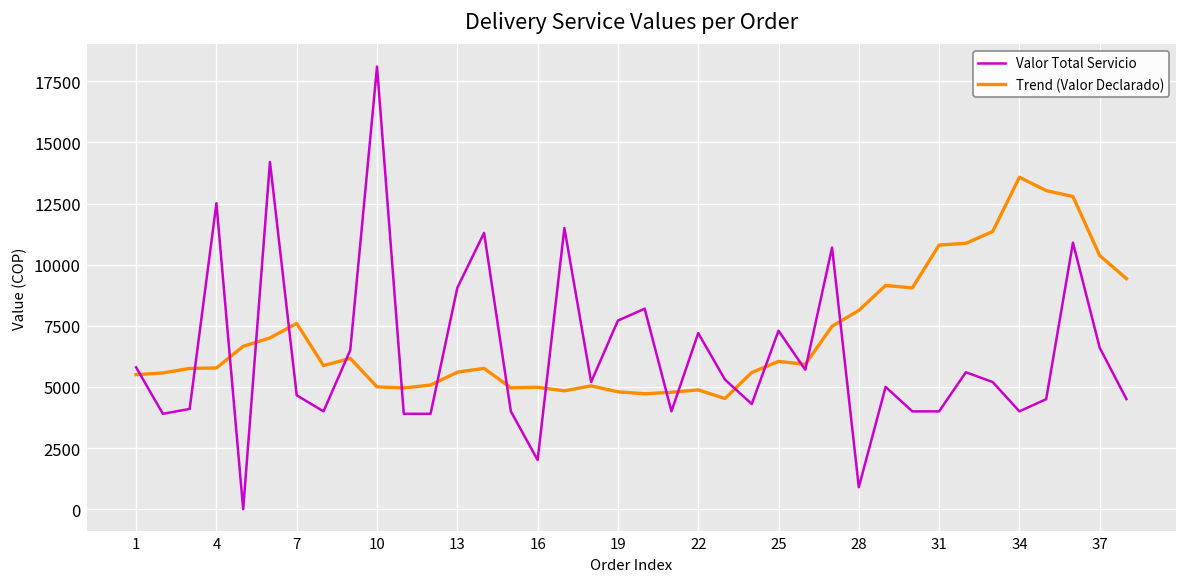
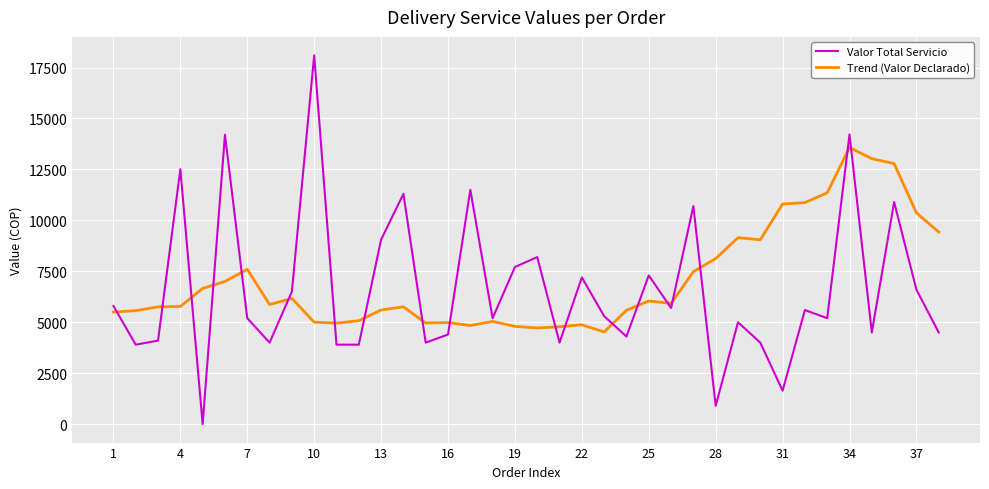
  {
    "Valor Total Servicio": {
      "1": 5800,
      "4": 12500,
-     "7": 4700,
+     "7": 5200,
      "10": 18100,
      "13": 9100,
-     "16": 2000,
+     "16": 4400,
      "19": 7700,
      "22": 7200,
      "25": 7300,
      "28": 900,
-     "31": 4000,
-     "34": 4000,
+     "31": 1600,
+     "34": 14200,
      "37": 6600
    },
    "Trend (Valor Declarado)": {
      "1": 5500,
      "4": 5800,
      "7": 7600,
      "10": 5000,
      "13": 5600,
      "16": 5000,
      "19": 4800,
      "22": 4900,
      "25": 6000,
      "28": 8100,
      "31": 10800,
      "34": 13600,
      "37": 10400
    }
  }
